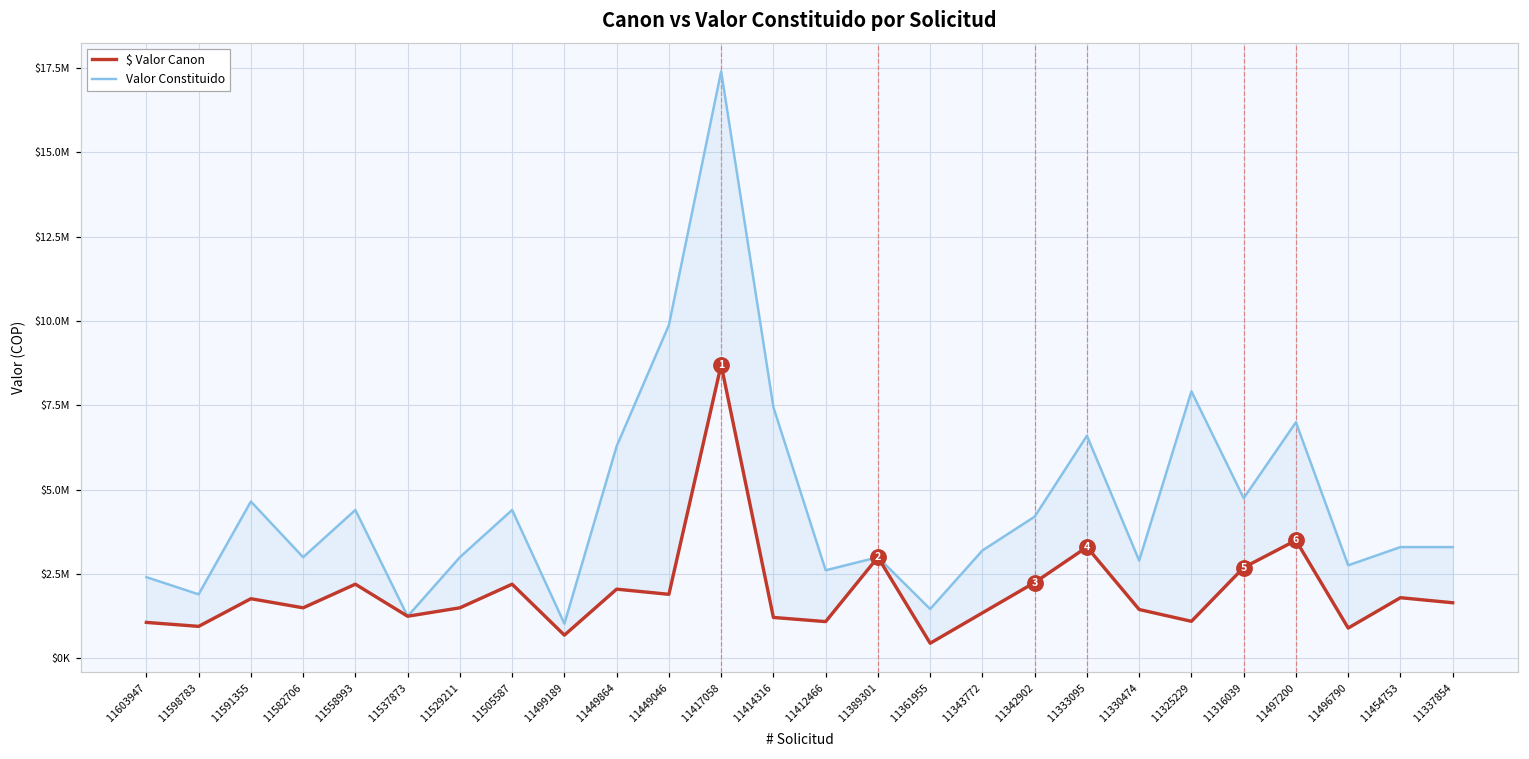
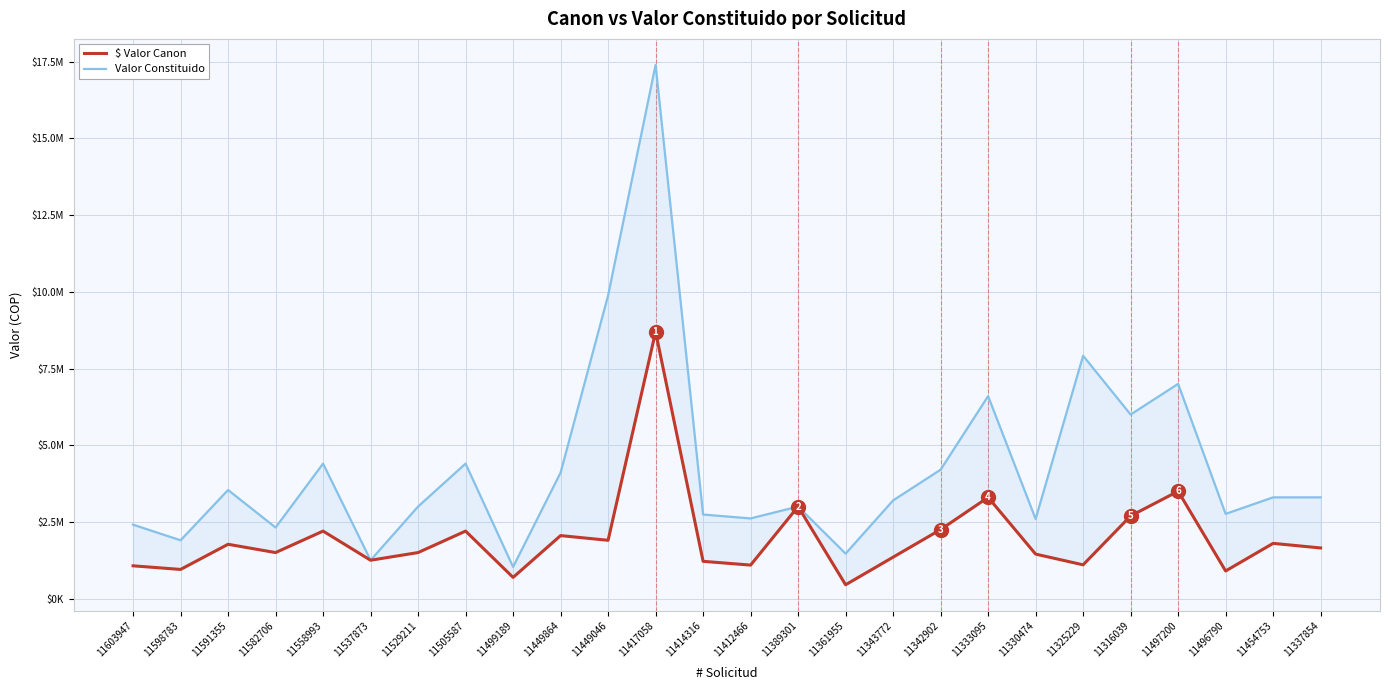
  {
    "Valor Constituido": {
      "11603947": "$2400000",
      "11598783": "$1900000",
-     "11591355": "$4700000",
-     "11582706": "$3000000",
+     "11591355": "$3500000",
+     "11582706": "$2300000",
      "11558993": "$4400000",
      "11529211": "$3000000",
      "11505587": "$4400000",
      "11499189": "$1000000",
-     "11449864": "$6300000",
+     "11449864": "$4100000",
      "11449046": "$9900000",
      "11417058": "$17400000",
-     "11414316": "$7400000",
+     "11414316": "$2700000",
      "11412466": "$2600000",
      "11361955": "$1500000",
      "11343772": "$3200000",
      "11342902": "$4200000",
      "11333095": "$6600000",
-     "11330474": "$2900000",
+     "11330474": "$2600000",
      "11325229": "$7900000",
-     "11316039": "$4800000",
+     "11316039": "$6000000",
      "11497200": "$7000000",
      "11496790": "$2800000",
      "11454753": "$3300000",
      "11337854": "$3300000"
    }
  }
